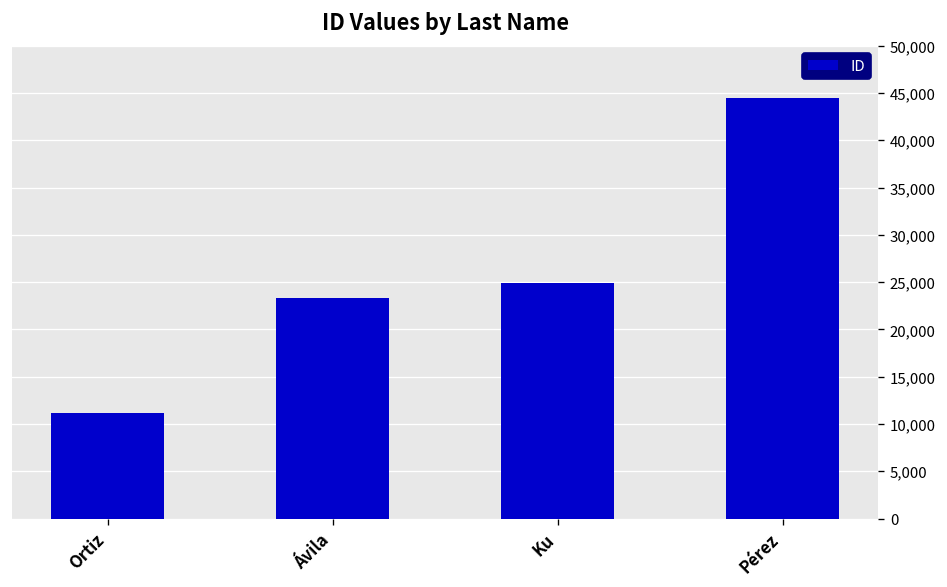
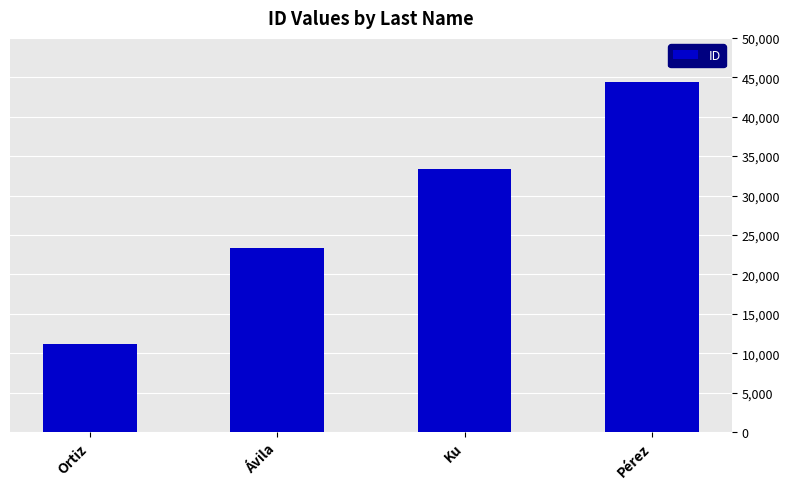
  {
    "Ortiz": "11,000",
    "Ávila": "23,000",
-   "Ku": "25,000",
+   "Ku": "33,000",
    "Pérez": "44,000"
  }
